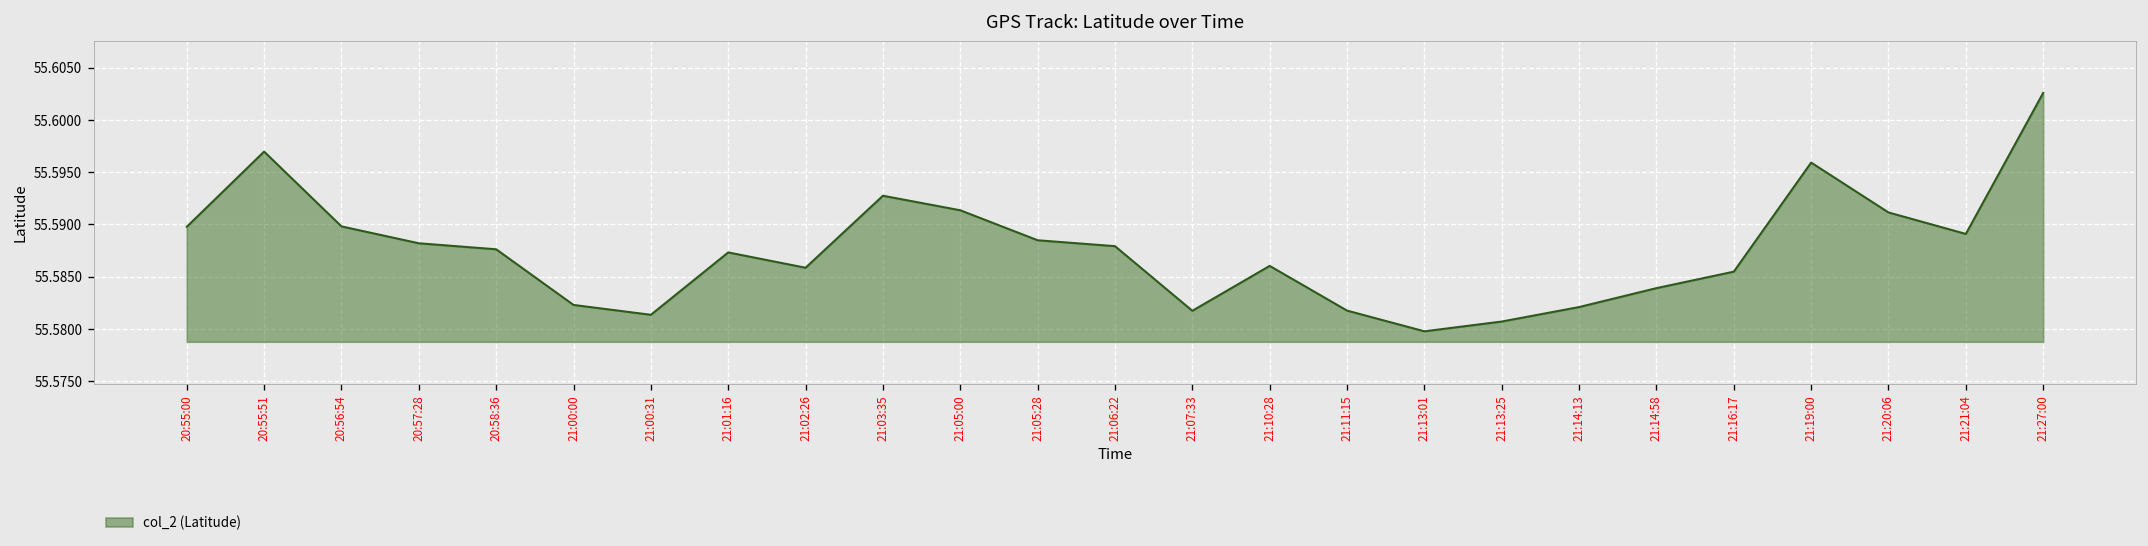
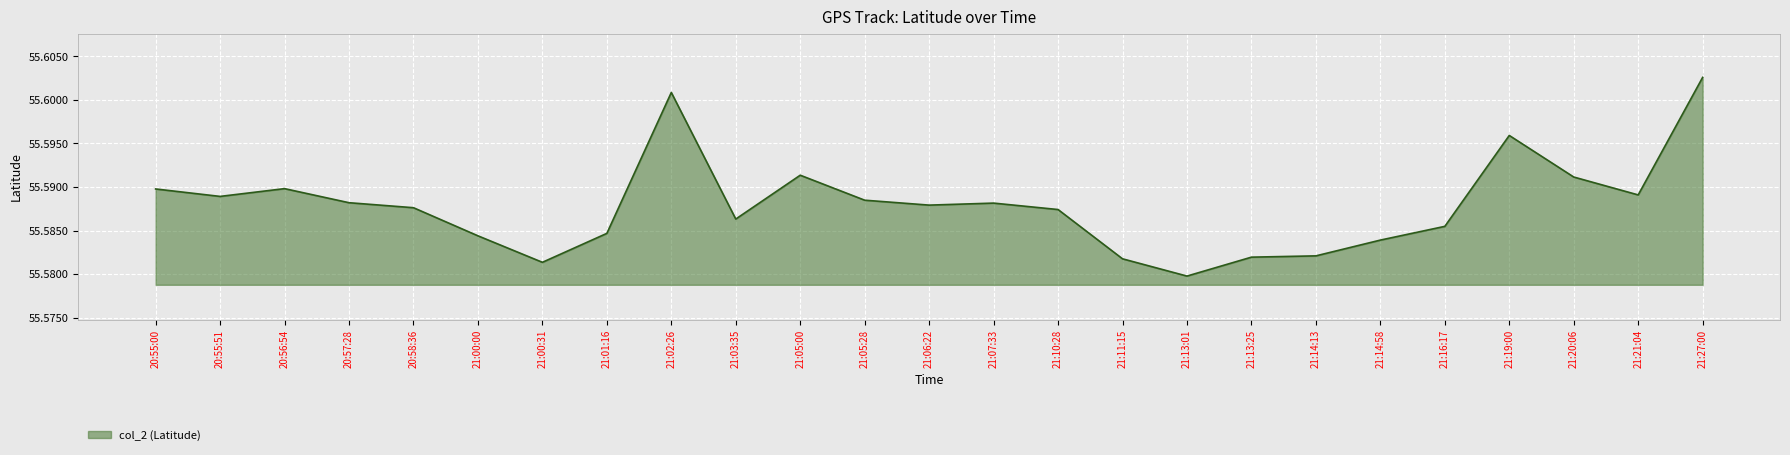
  {
    "20:55:00": 55.590,
-   "20:55:51": 55.597,
+   "20:55:51": 55.589,
    "20:56:54": 55.590,
    "20:57:28": 55.588,
    "20:58:36": 55.588,
-   "21:00:00": 55.582,
+   "21:00:00": 55.584,
    "21:00:31": 55.581,
-   "21:01:16": 55.587,
-   "21:02:26": 55.586,
-   "21:03:35": 55.593,
+   "21:01:16": 55.585,
+   "21:02:26": 55.601,
+   "21:03:35": 55.586,
    "21:05:00": 55.591,
    "21:05:28": 55.588,
    "21:06:22": 55.588,
-   "21:07:33": 55.582,
-   "21:10:28": 55.586,
+   "21:07:33": 55.588,
+   "21:10:28": 55.587,
    "21:11:15": 55.582,
    "21:13:01": 55.580,
-   "21:13:25": 55.581,
+   "21:13:25": 55.582,
    "21:14:13": 55.582,
    "21:14:58": 55.584,
    "21:16:17": 55.585,
    "21:19:00": 55.596,
    "21:20:06": 55.591,
    "21:21:04": 55.589,
    "21:27:00": 55.603
  }
